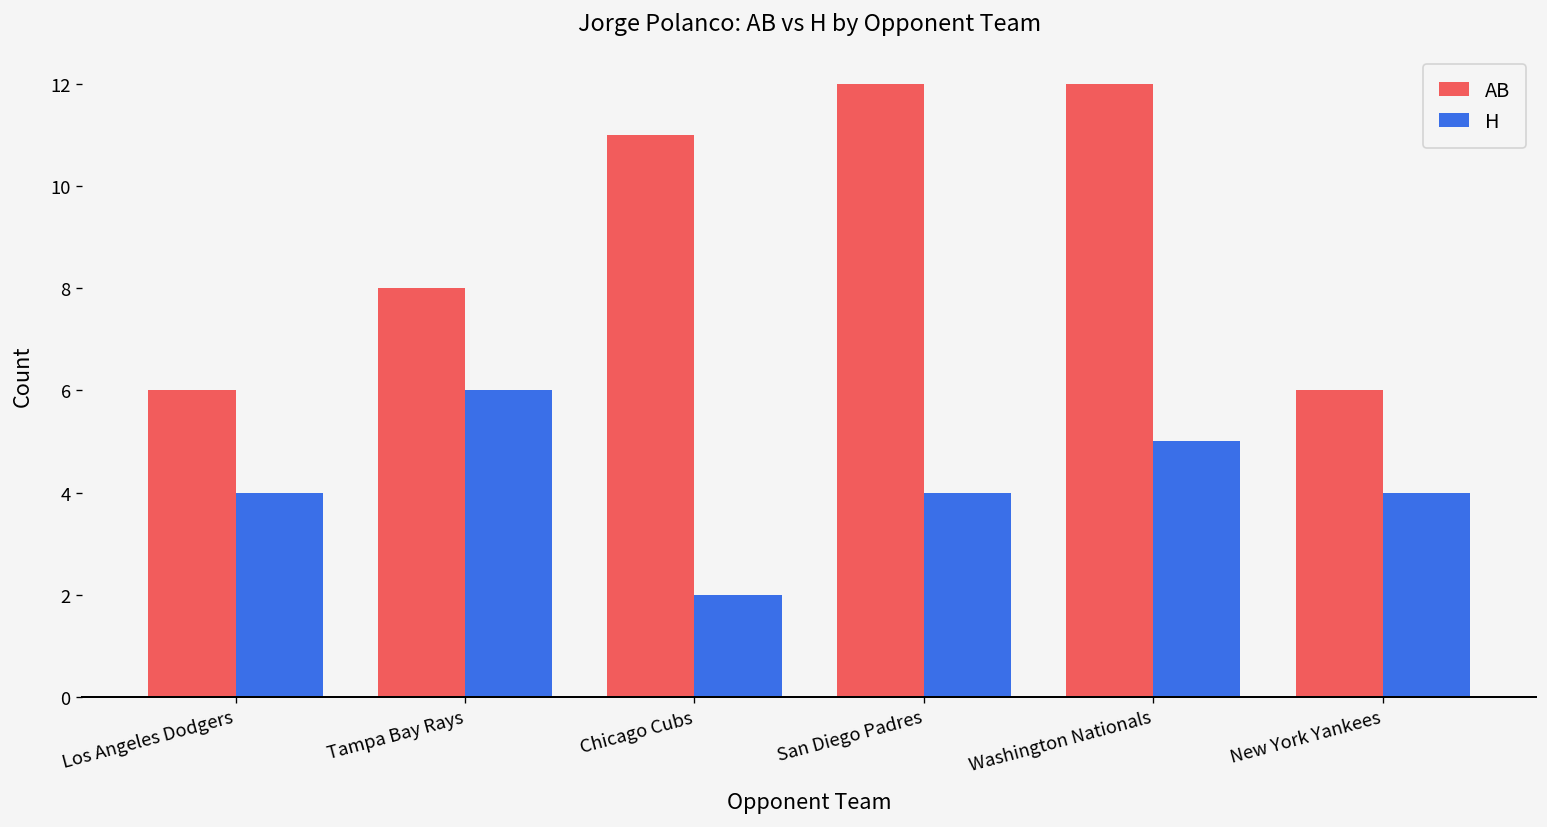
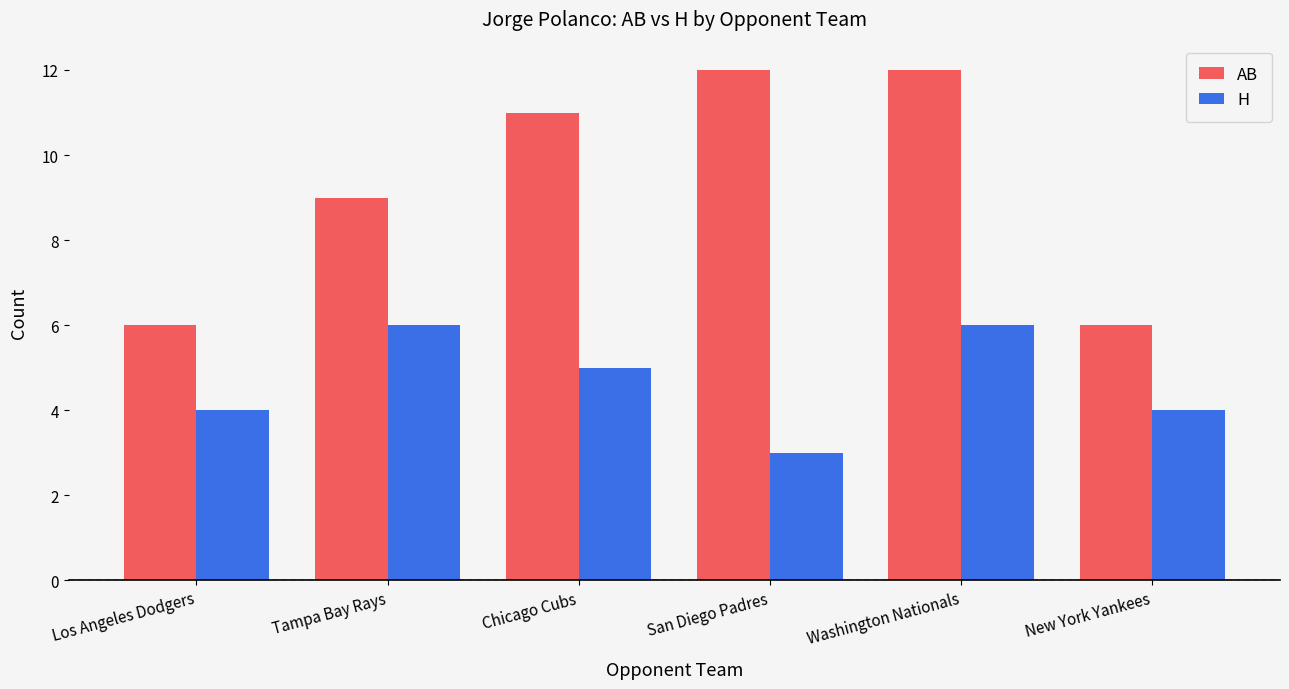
  {
    "AB": {
      "Los Angeles Dodgers": 6,
-     "Tampa Bay Rays": 8,
+     "Tampa Bay Rays": 9,
      "Chicago Cubs": 11,
      "San Diego Padres": 12,
      "Washington Nationals": 12,
      "New York Yankees": 6
    },
    "H": {
      "Los Angeles Dodgers": 4,
      "Tampa Bay Rays": 6,
-     "Chicago Cubs": 2,
-     "San Diego Padres": 4,
-     "Washington Nationals": 5,
+     "Chicago Cubs": 5,
+     "San Diego Padres": 3,
+     "Washington Nationals": 6,
      "New York Yankees": 4
    }
  }
